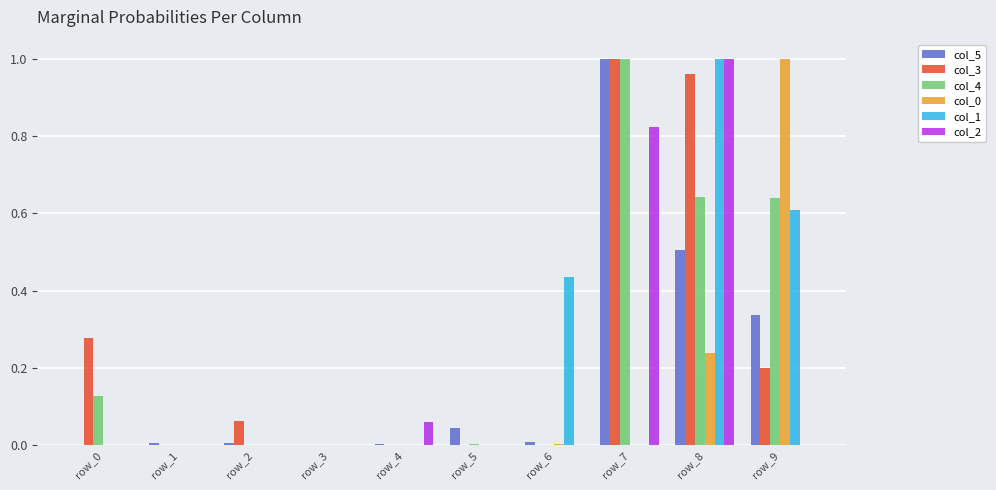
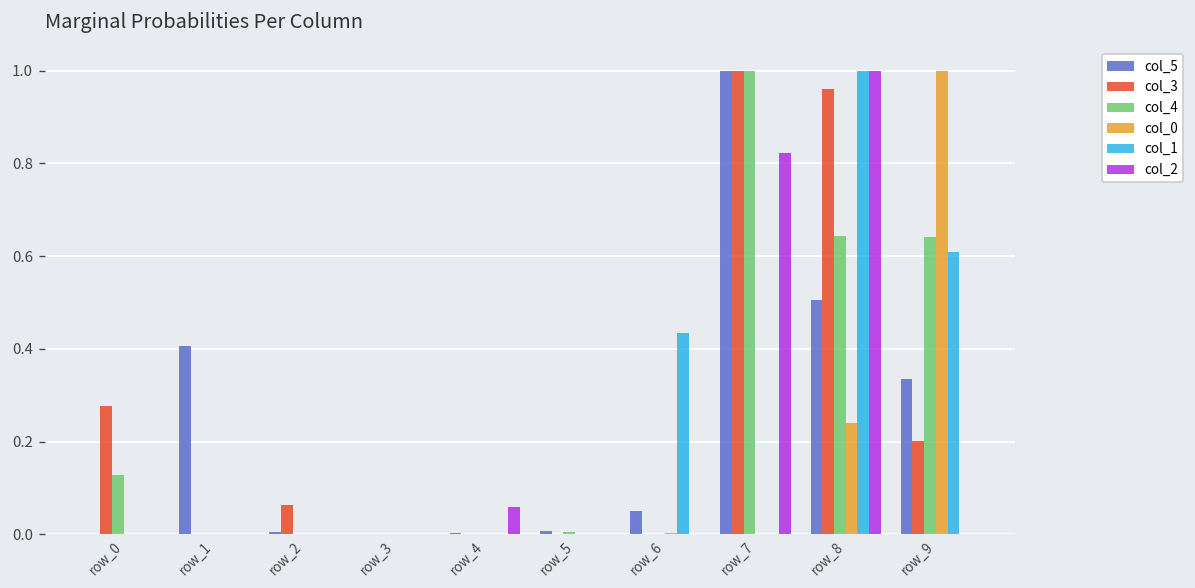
  {
    "col_5": {
      "row_0": 0.00,
-     "row_1": 0.01,
+     "row_1": 0.41,
      "row_3": 0.00,
-     "row_5": 0.04,
-     "row_6": 0.01,
+     "row_5": 0.01,
+     "row_6": 0.05,
      "row_7": 1.00,
      "row_8": 0.51,
      "row_9": 0.34
    },
    "col_3": {
      "row_0": 0.28,
      "row_1": 0.00,
      "row_2": 0.06,
      "row_3": 0.00,
      "row_5": 0.00,
      "row_7": 1.00,
      "row_8": 0.96,
      "row_9": 0.20
    },
    "col_4": {
      "row_0": 0.13,
      "row_1": 0.00,
      "row_2": 0.00,
      "row_3": 0.00,
      "row_4": 0.00,
      "row_7": 1.00,
      "row_8": 0.64,
      "row_9": 0.64
    },
    "col_0": {
      "row_0": 0.00,
      "row_1": 0.00,
      "row_2": 0.00,
      "row_3": 0.00,
      "row_4": 0.00,
      "row_5": 0.00,
      "row_7": 0.00,
      "row_8": 0.24,
      "row_9": 1.00
    },
    "col_1": {
      "row_0": 0.00,
      "row_1": 0.00,
      "row_2": 0.00,
      "row_3": 0.00,
      "row_4": 0.00,
      "row_5": 0.00,
      "row_6": 0.43,
      "row_7": 0.00,
      "row_8": 1.00,
      "row_9": 0.61
    },
    "col_2": {
      "row_0": 0.00,
      "row_1": 0.00,
      "row_2": 0.00,
      "row_3": 0.00,
      "row_4": 0.06,
      "row_5": 0.00,
      "row_6": 0.00,
      "row_7": 0.82,
      "row_8": 1.00,
      "row_9": 0.00
    }
  }
